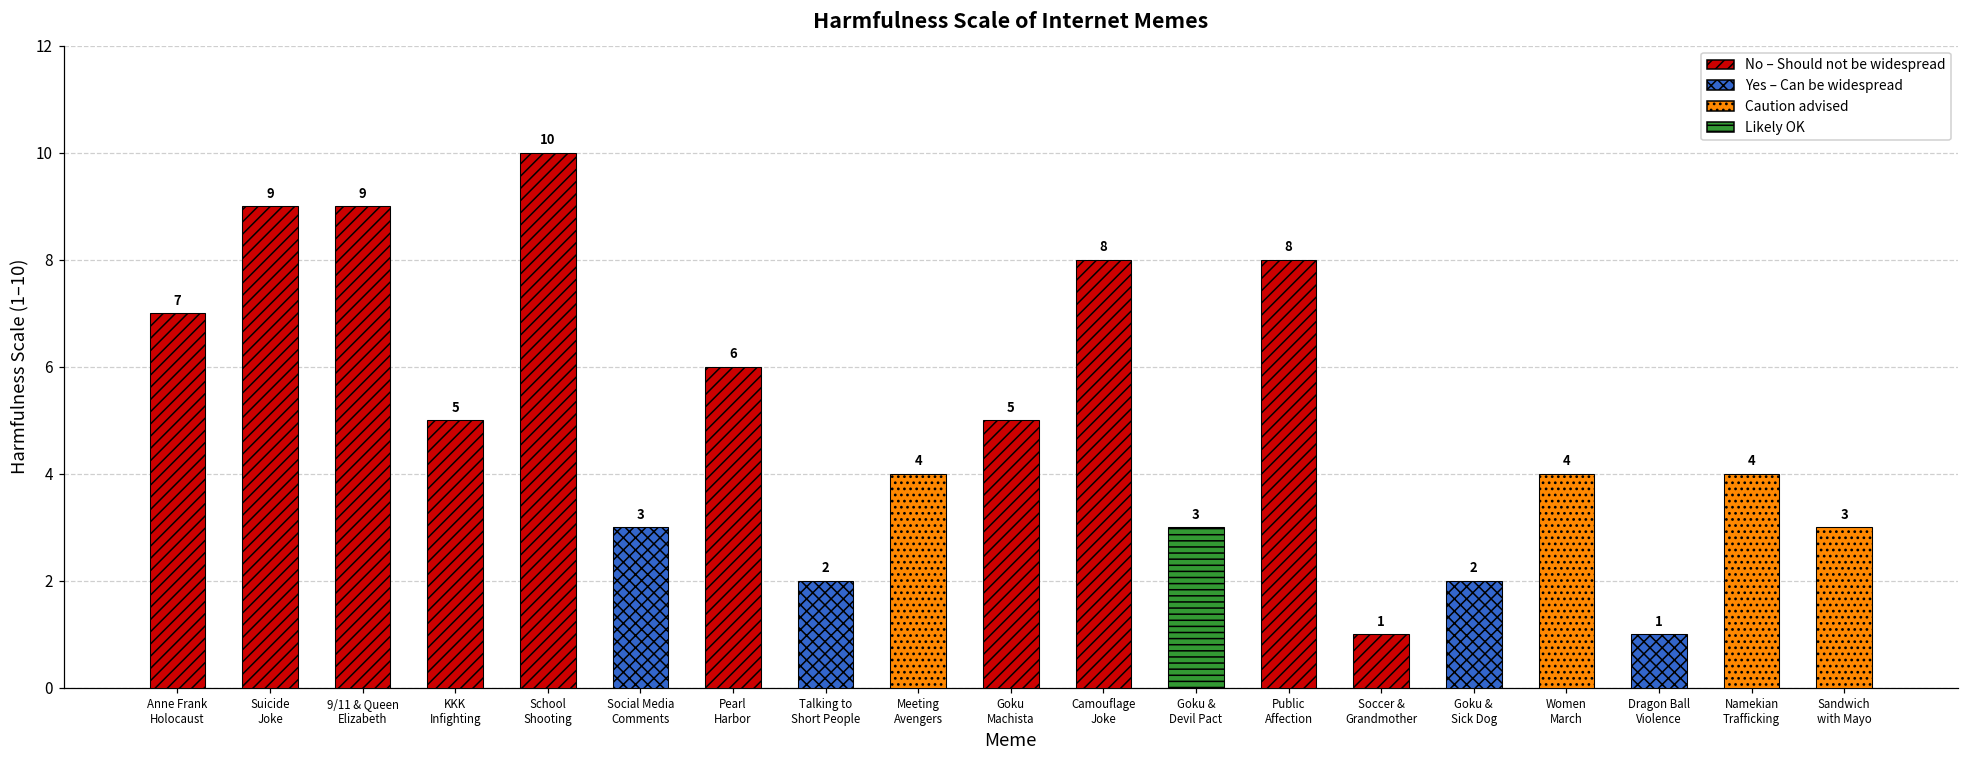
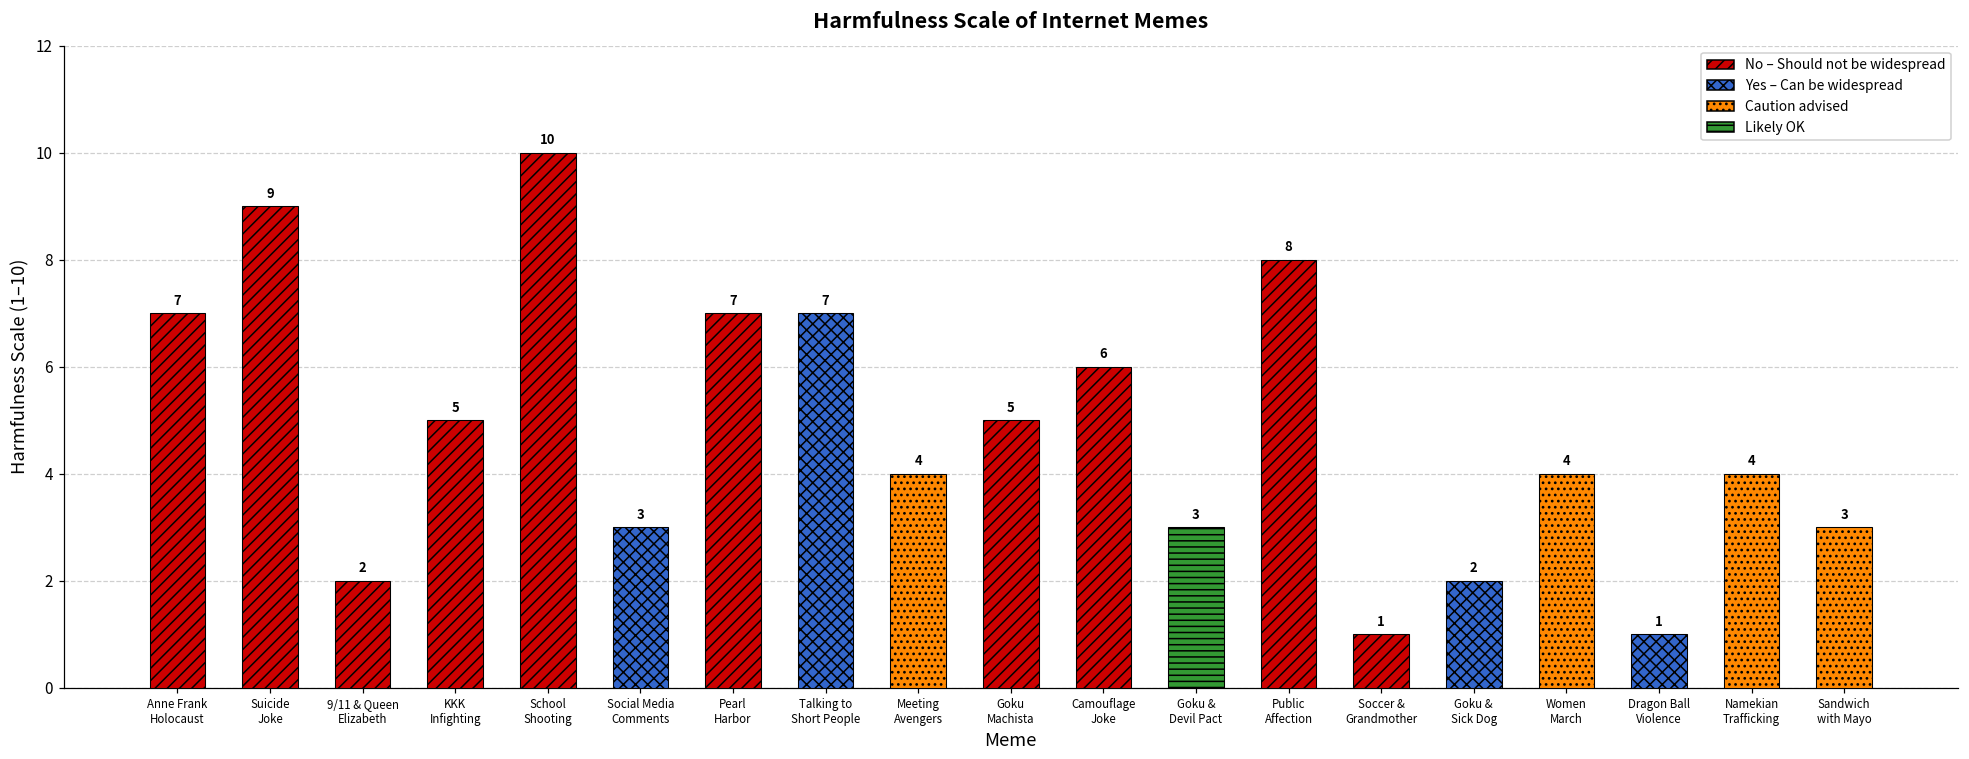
  {
    "Anne Frank Holocaust": 7,
    "Suicide Joke": 9,
-   "9/11 & Queen Elizabeth": 9,
+   "9/11 & Queen Elizabeth": 2,
    "KKK Infighting": 5,
    "School Shooting": 10,
    "Social Media Comments": 3,
-   "Pearl Harbor": 6,
-   "Talking to Short People": 2,
+   "Pearl Harbor": 7,
+   "Talking to Short People": 7,
    "Meeting Avengers": 4,
    "Goku Machista": 5,
-   "Camouflage Joke": 8,
+   "Camouflage Joke": 6,
    "Goku & Devil Pact": 3,
    "Public Affection": 8,
    "Soccer & Grandmother": 1,
    "Goku & Sick Dog": 2,
    "Women March": 4,
    "Dragon Ball Violence": 1,
    "Namekian Trafficking": 4,
    "Sandwich with Mayo": 3
  }
